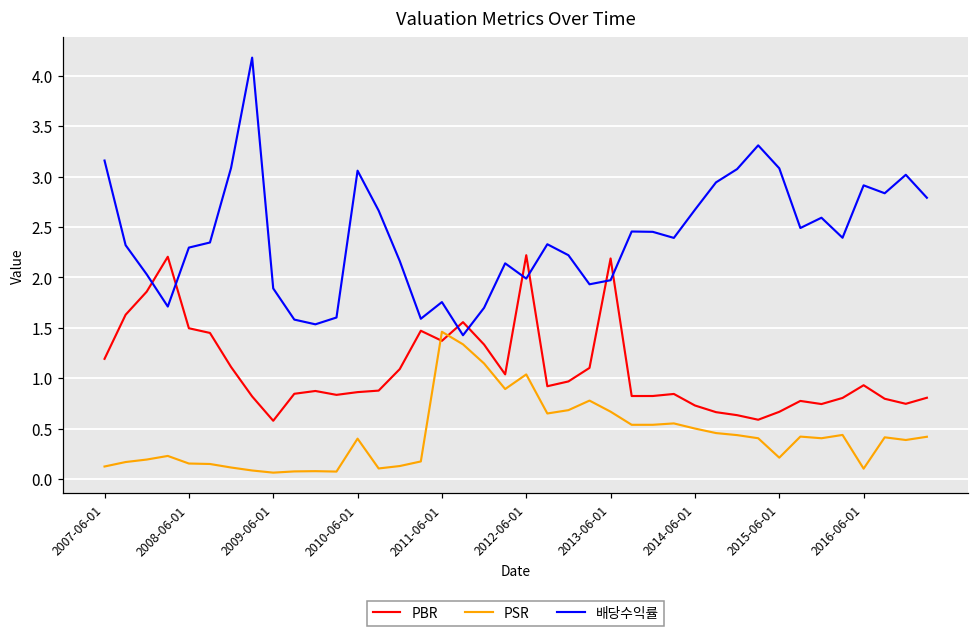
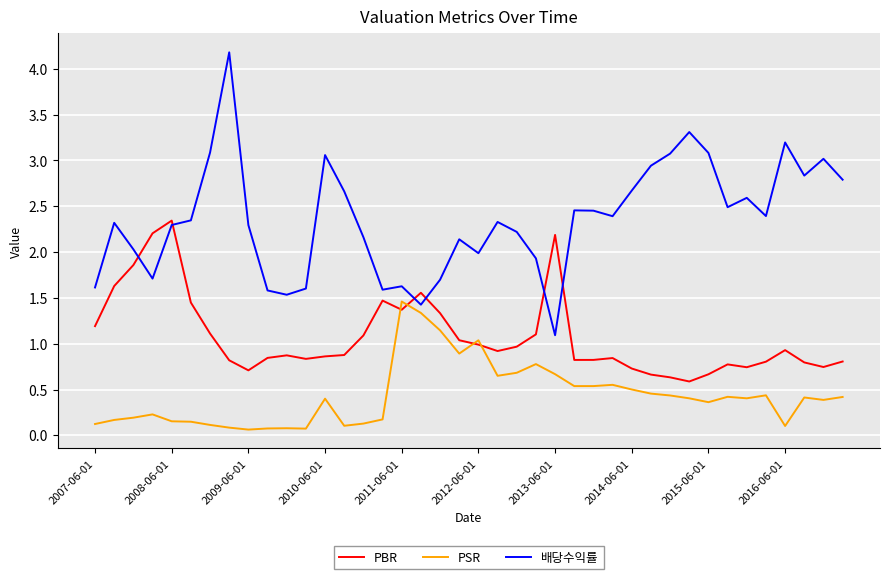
  {
    "PBR": {
      "2007-06-01": 1.2,
-     "2008-06-01": 1.5,
-     "2009-06-01": 0.6,
+     "2008-06-01": 2.3,
+     "2009-06-01": 0.7,
      "2010-06-01": 0.9,
      "2011-06-01": 1.4,
-     "2012-06-01": 2.2,
+     "2012-06-01": 1.0,
      "2013-06-01": 2.2,
      "2014-06-01": 0.7,
      "2015-06-01": 0.7,
      "2016-06-01": 0.9
    },
    "PSR": {
      "2007-06-01": 0.1,
      "2008-06-01": 0.2,
      "2009-06-01": 0.1,
      "2010-06-01": 0.4,
      "2011-06-01": 1.5,
      "2012-06-01": 1.0,
      "2013-06-01": 0.7,
      "2014-06-01": 0.5,
-     "2015-06-01": 0.2,
+     "2015-06-01": 0.4,
      "2016-06-01": 0.1
    },
    "배당수익률": {
-     "2007-06-01": 3.2,
+     "2007-06-01": 1.6,
      "2008-06-01": 2.3,
-     "2009-06-01": 1.9,
+     "2009-06-01": 2.3,
      "2010-06-01": 3.1,
-     "2011-06-01": 1.8,
+     "2011-06-01": 1.6,
      "2012-06-01": 2.0,
-     "2013-06-01": 2.0,
+     "2013-06-01": 1.1,
      "2014-06-01": 2.7,
      "2015-06-01": 3.1,
-     "2016-06-01": 2.9
+     "2016-06-01": 3.2
    }
  }
